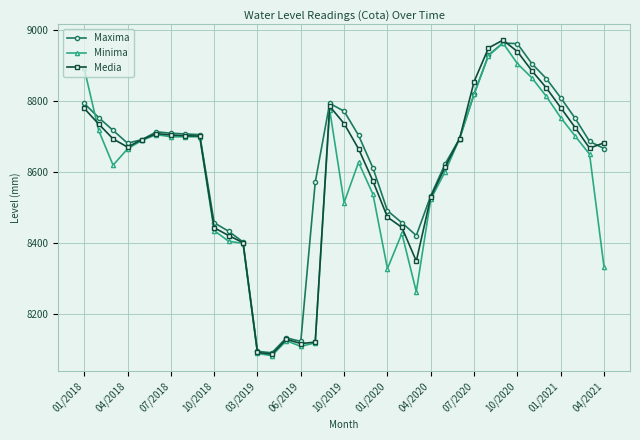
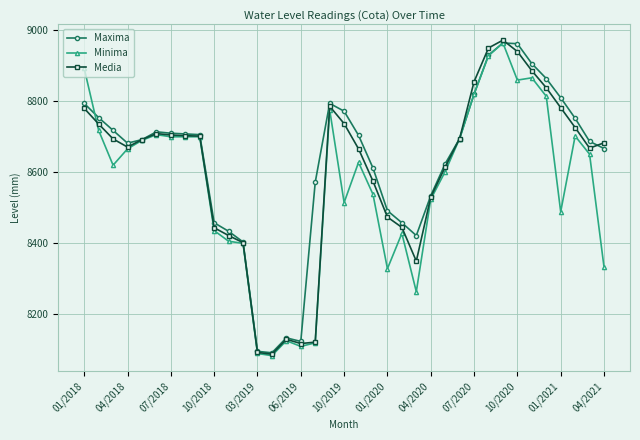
  {
    "Minima": {
      "10/2018": 8440,
      "06/2019": 8110,
      "10/2019": 8510,
      "01/2020": 8330,
-     "10/2020": 8910,
-     "01/2021": 8750,
+     "10/2020": 8860,
+     "01/2021": 8490,
      "04/2021": 8330
    }
  }
